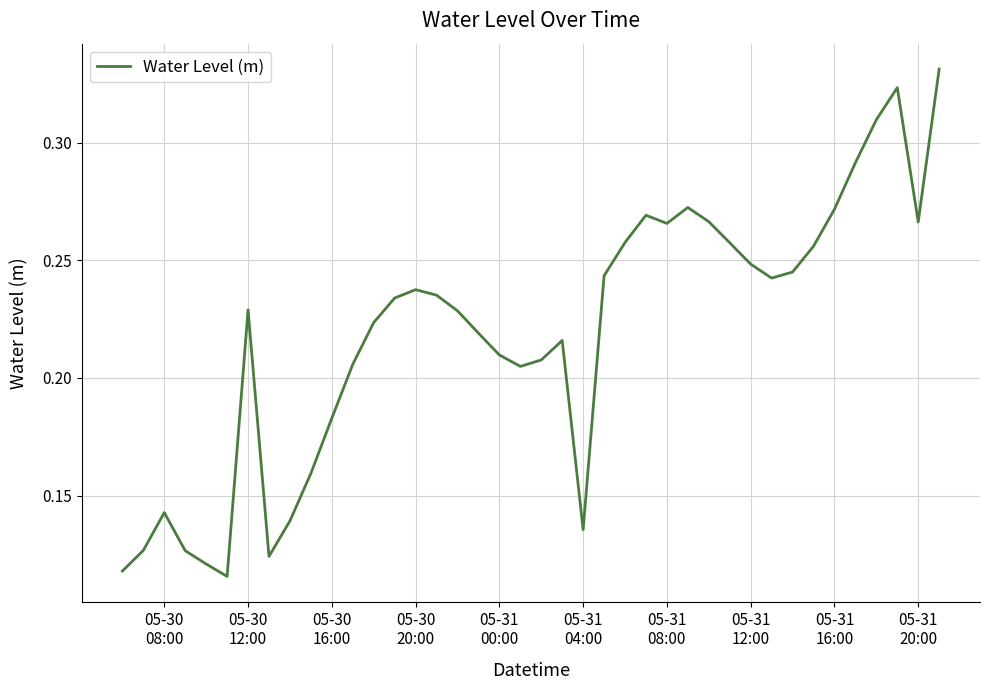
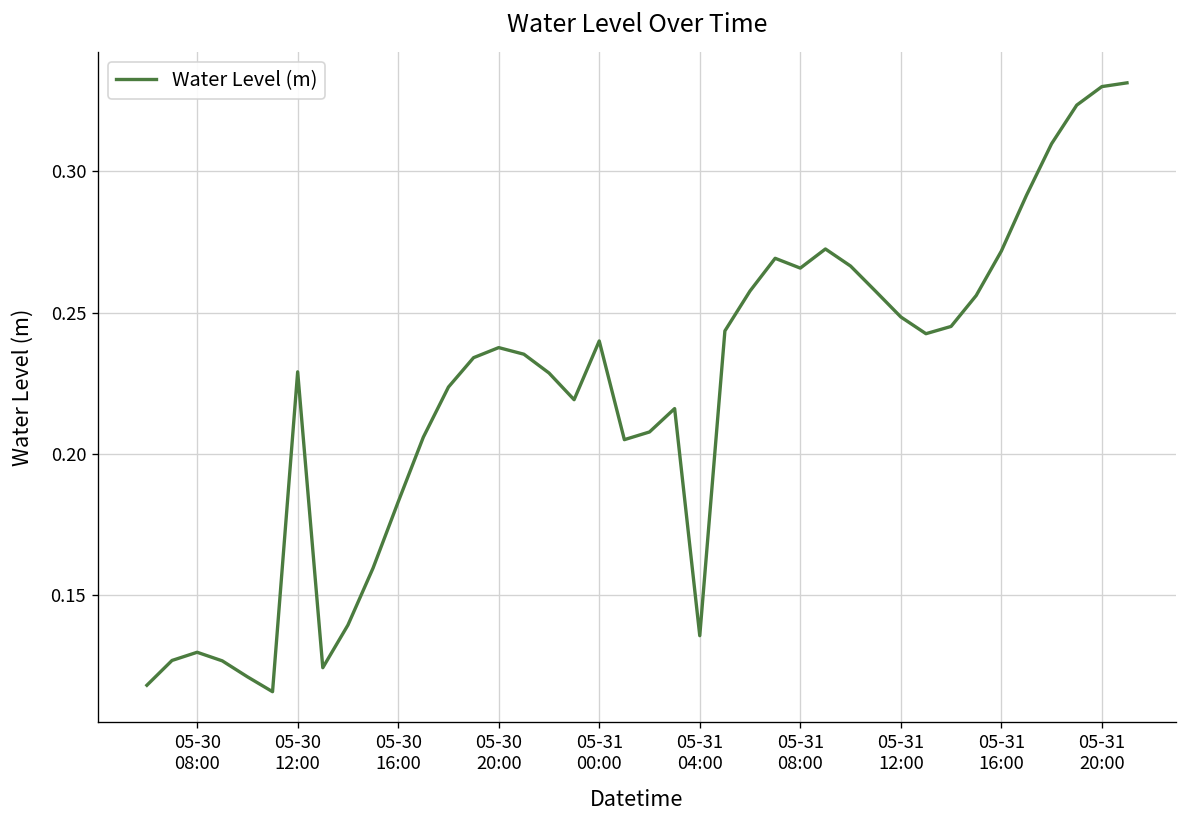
  {
-   "05-30 08:00": 0.143,
+   "05-30 08:00": 0.130,
    "05-30 12:00": 0.229,
    "05-30 16:00": 0.183,
    "05-30 20:00": 0.238,
-   "05-31 00:00": 0.210,
+   "05-31 00:00": 0.240,
    "05-31 04:00": 0.135,
    "05-31 08:00": 0.266,
    "05-31 12:00": 0.248,
    "05-31 16:00": 0.272,
-   "05-31 20:00": 0.266
+   "05-31 20:00": 0.330
  }
